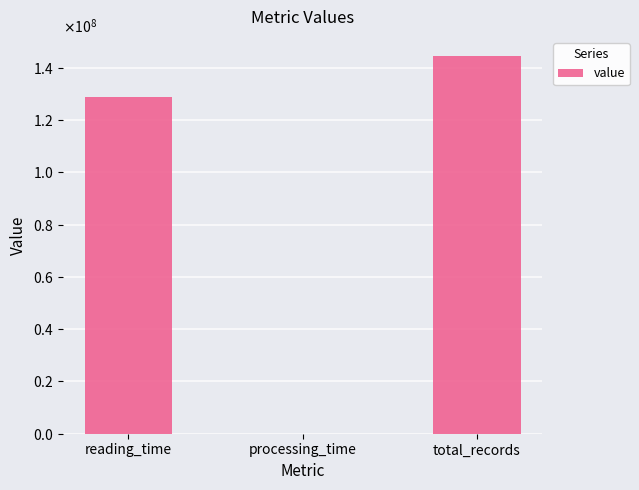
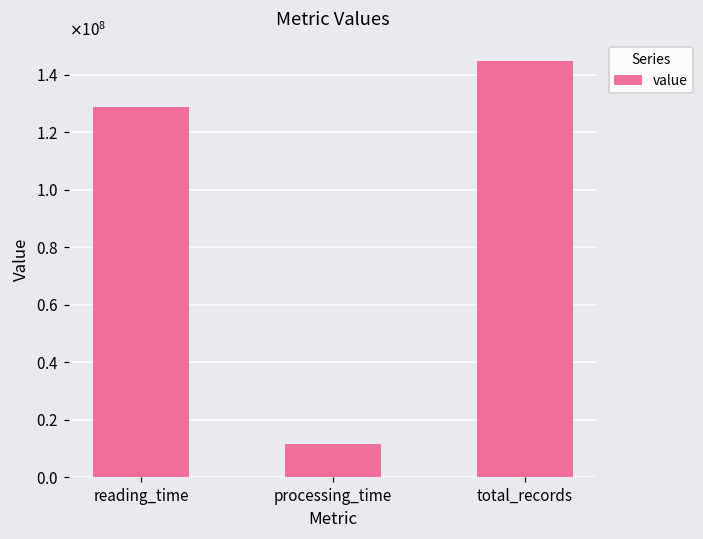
  {
    "reading_time": 129000000,
-   "processing_time": 0,
+   "processing_time": 12000000,
    "total_records": 145000000
  }
